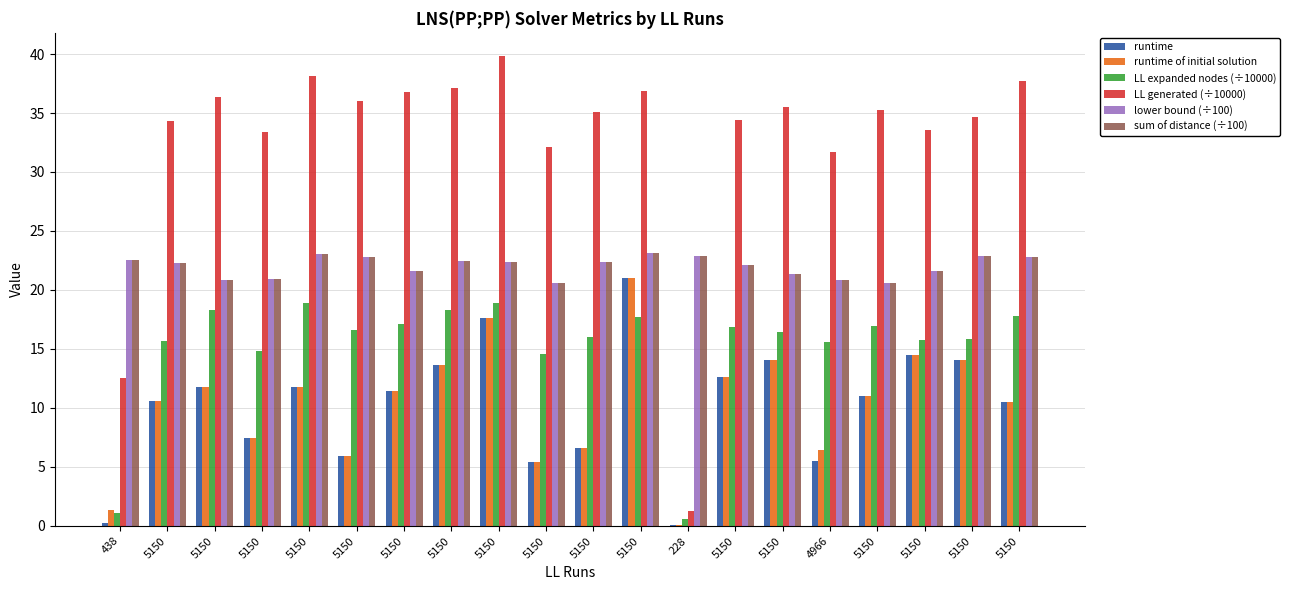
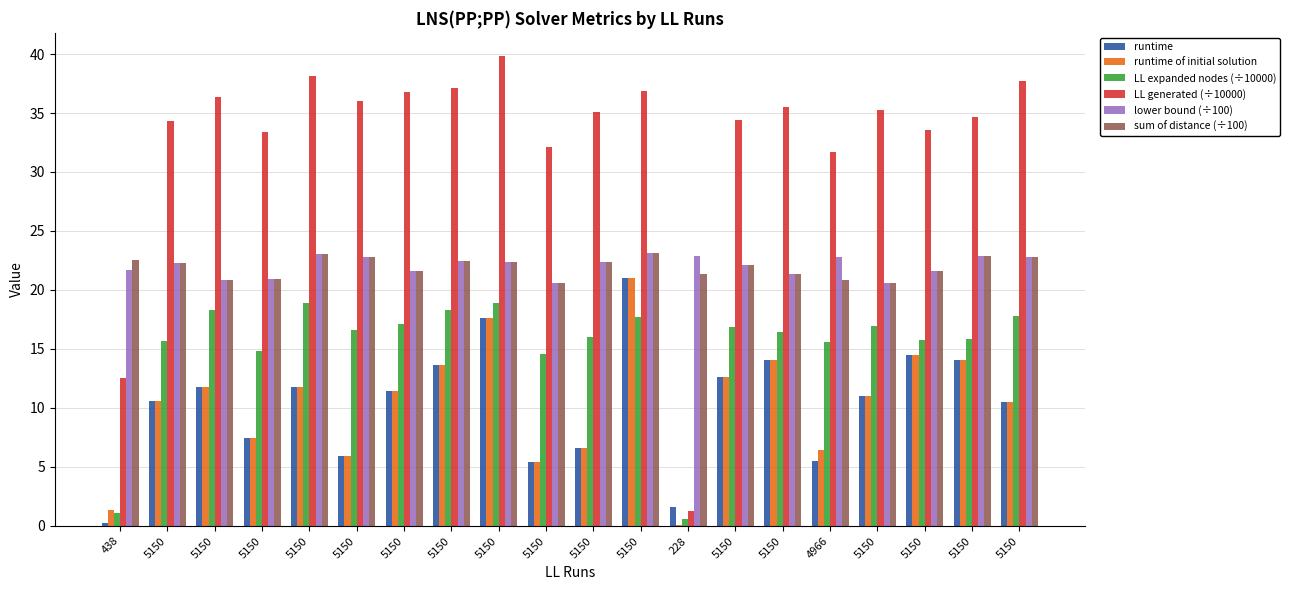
  {
    "runtime": {
      "438": 0.2,
-     "228": 0.1,
+     "228": 1.6,
      "4966": 5.5
    },
    "runtime of initial solution": {
      "438": 1.4,
      "4966": 6.4
    },
    "LL expanded nodes (÷10000)": {
      "438": 1.1,
      "228": 0.6,
      "4966": 15.6
    },
    "LL generated (÷10000)": {
      "438": 12.5,
      "228": 1.2,
      "4966": 31.7
    },
    "lower bound (÷100)": {
-     "438": 22.5,
+     "438": 21.7,
      "228": 22.9,
-     "4966": 20.9
+     "4966": 22.8
    },
    "sum of distance (÷100)": {
      "438": 22.5,
-     "228": 22.9,
+     "228": 21.4,
      "4966": 20.9
    }
  }
